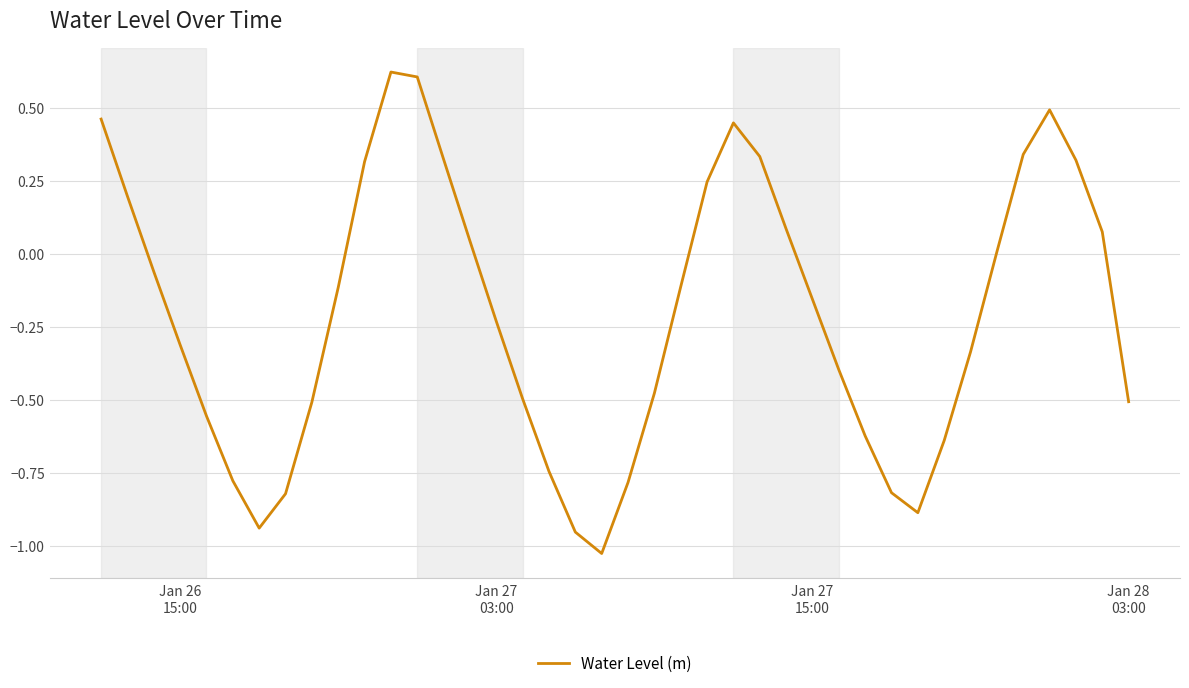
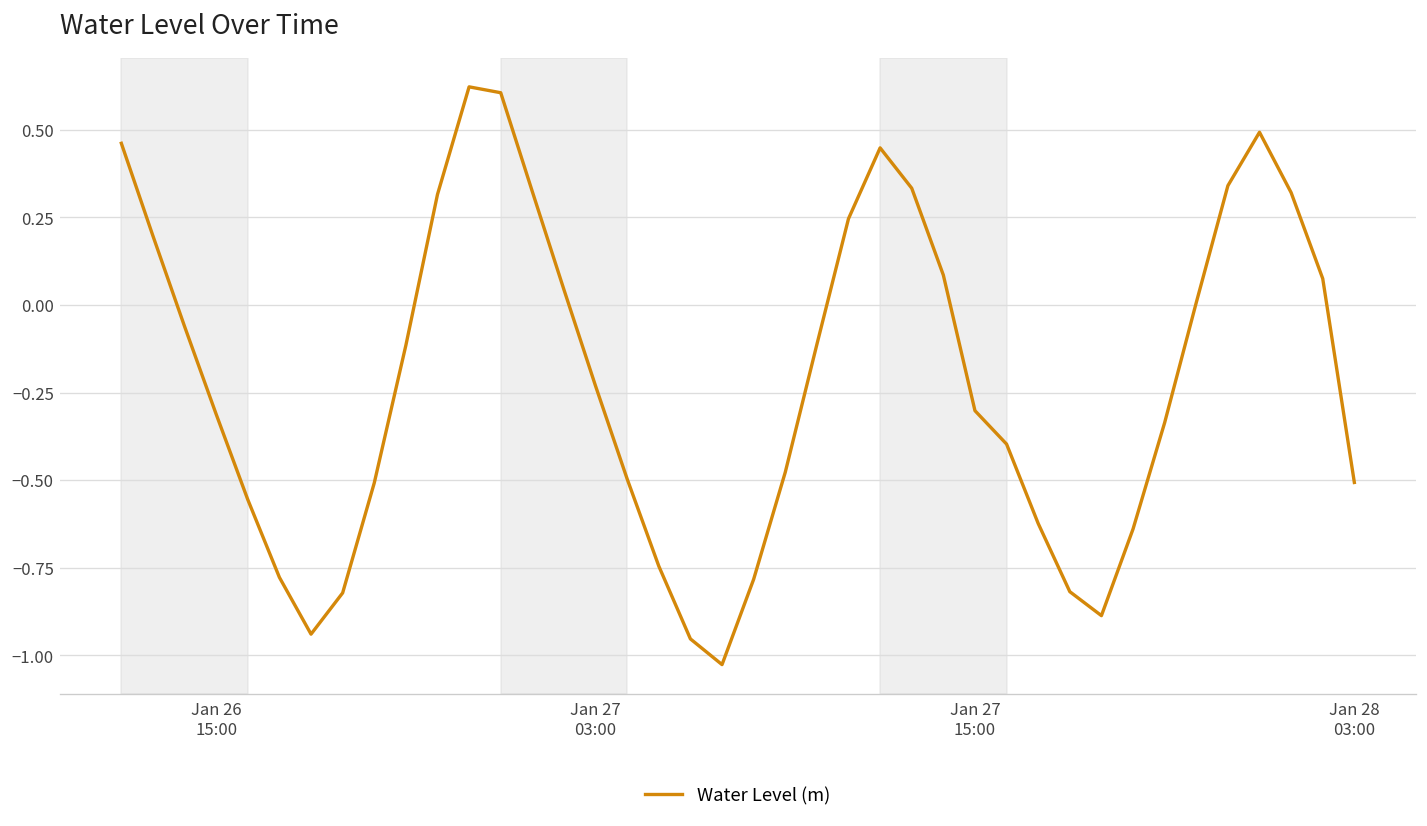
  {
    "Jan 26 15:00": -0.31,
    "Jan 27 03:00": -0.23,
-   "Jan 27 15:00": -0.16,
+   "Jan 27 15:00": -0.30,
    "Jan 28 03:00": -0.51
  }
